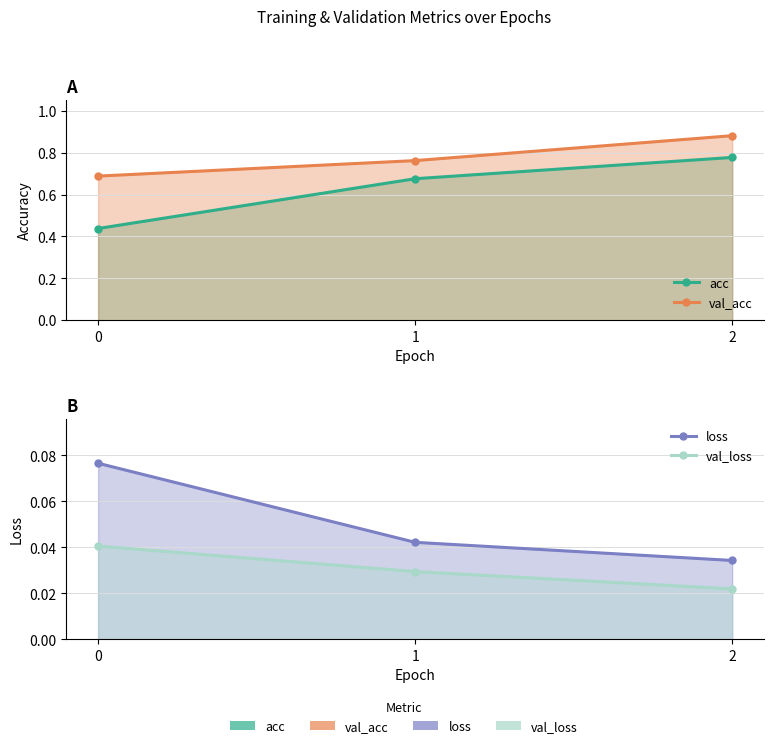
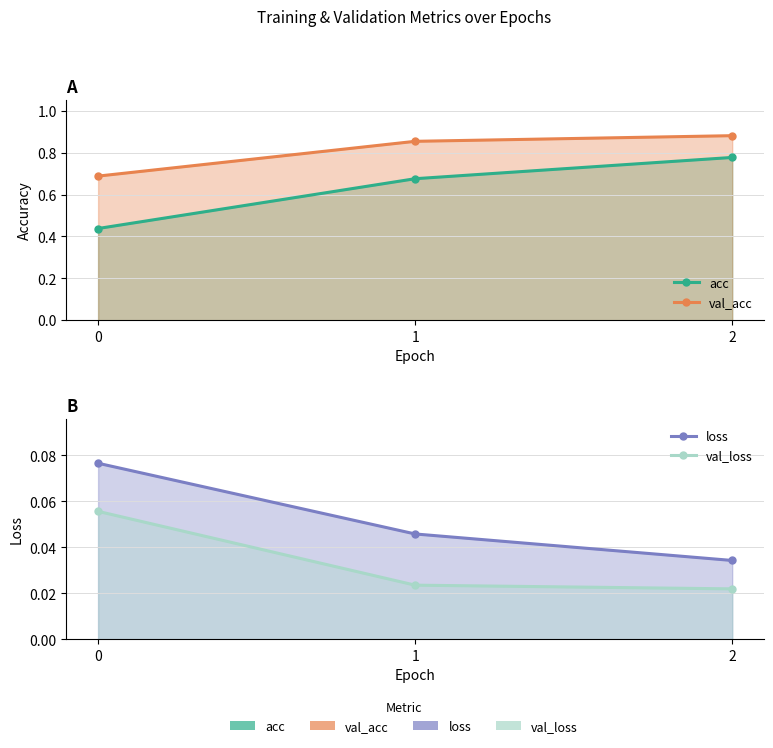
  {
    "A": {
      "acc": {
        "0": 0.44,
        "1": 0.68,
        "2": 0.78
      },
      "val_acc": {
        "0": 0.69,
-       "1": 0.76,
+       "1": 0.85,
        "2": 0.88
      }
    },
    "B": {
      "loss": {
        "0": 0.077,
-       "1": 0.042,
+       "1": 0.046,
        "2": 0.034
      },
      "val_loss": {
-       "0": 0.041,
-       "1": 0.029,
+       "0": 0.056,
+       "1": 0.024,
        "2": 0.022
      }
    }
  }
